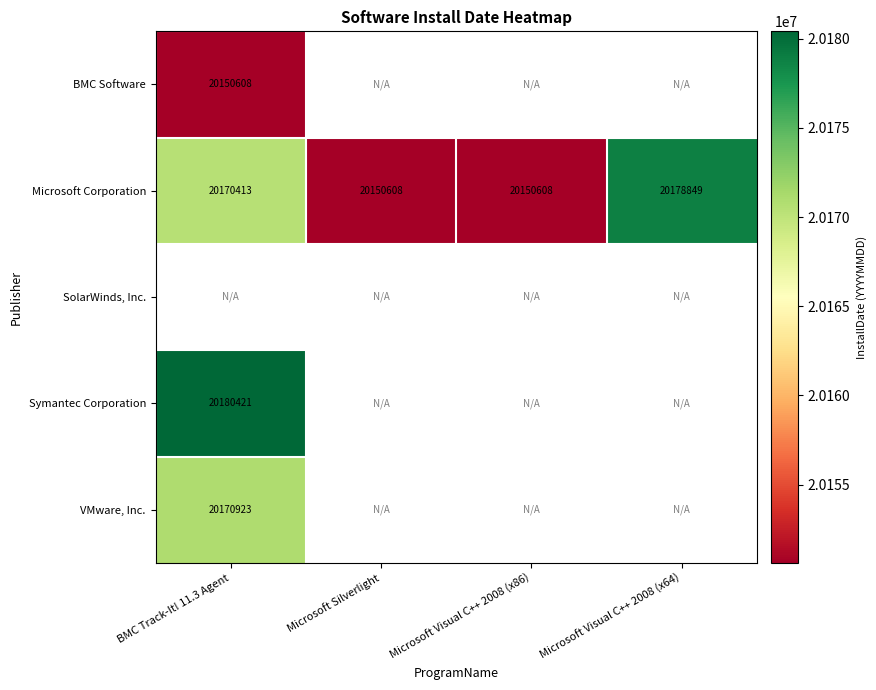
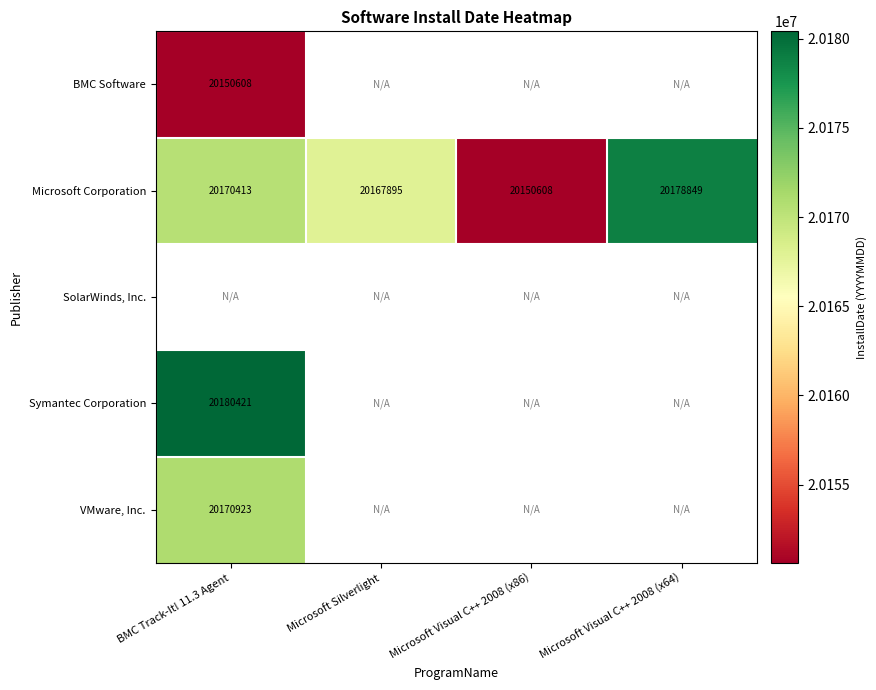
  {
    "BMC Software": {
      "BMC Track-It! 11.3 Agent": 20150608
    },
    "Microsoft Corporation": {
      "BMC Track-It! 11.3 Agent": 20170413,
-     "Microsoft Silverlight": 20150608,
+     "Microsoft Silverlight": 20167895,
      "Microsoft Visual C++ 2008 (x86)": 20150608,
      "Microsoft Visual C++ 2008 (x64)": 20178849
    },
    "Symantec Corporation": {
      "BMC Track-It! 11.3 Agent": 20180421
    },
    "VMware, Inc.": {
      "BMC Track-It! 11.3 Agent": 20170923
    }
  }
